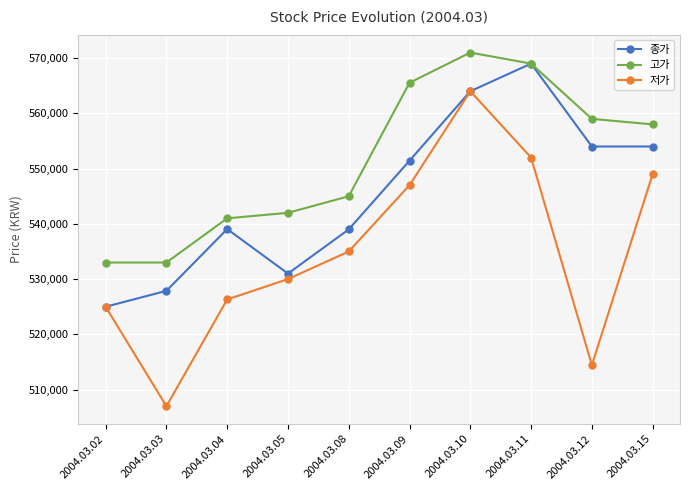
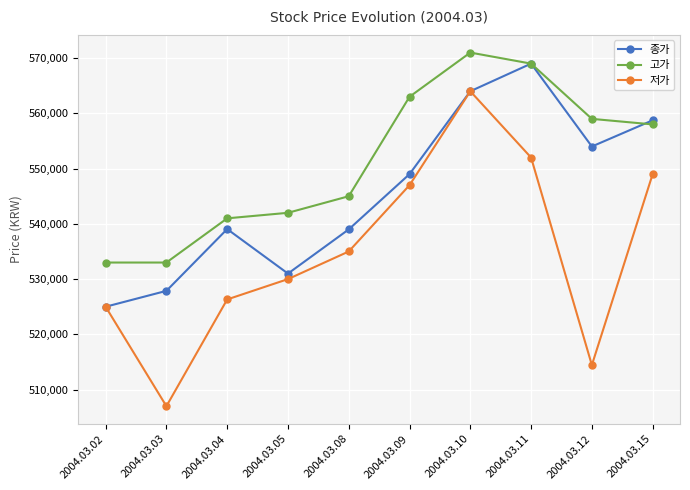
  {
    "종가": {
      "2004.03.03": "528,000",
      "2004.03.04": "539,000",
      "2004.03.05": "531,000",
      "2004.03.08": "539,000",
-     "2004.03.09": "551,000",
+     "2004.03.09": "549,000",
      "2004.03.12": "554,000",
-     "2004.03.15": "554,000"
+     "2004.03.15": "559,000"
    },
    "고가": {
      "2004.03.02": "533,000",
      "2004.03.03": "533,000",
      "2004.03.04": "541,000",
      "2004.03.05": "542,000",
      "2004.03.08": "545,000",
-     "2004.03.09": "566,000",
+     "2004.03.09": "563,000",
      "2004.03.10": "571,000",
      "2004.03.12": "559,000",
      "2004.03.15": "558,000"
    },
    "저가": {
      "2004.03.03": "507,000",
      "2004.03.04": "526,000",
      "2004.03.05": "530,000",
      "2004.03.08": "535,000",
      "2004.03.09": "547,000",
      "2004.03.11": "552,000",
      "2004.03.12": "514,000",
      "2004.03.15": "549,000"
    }
  }
